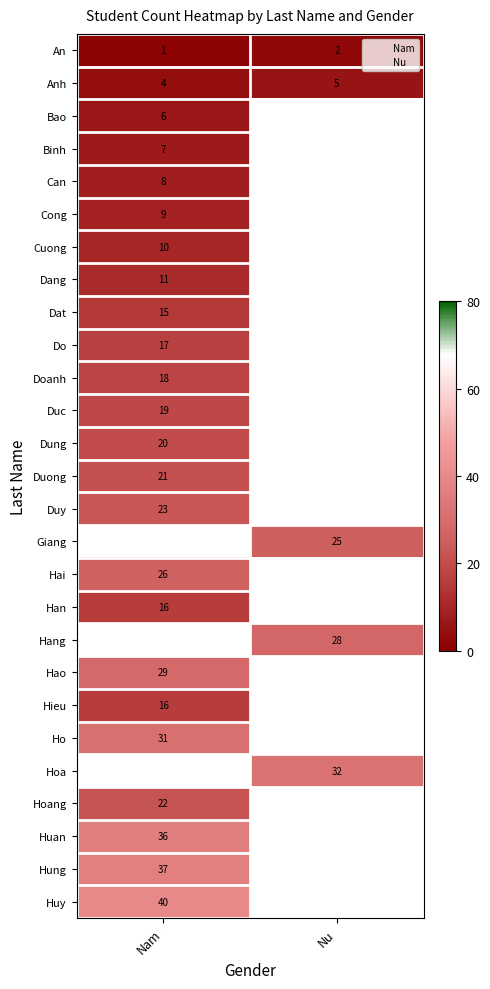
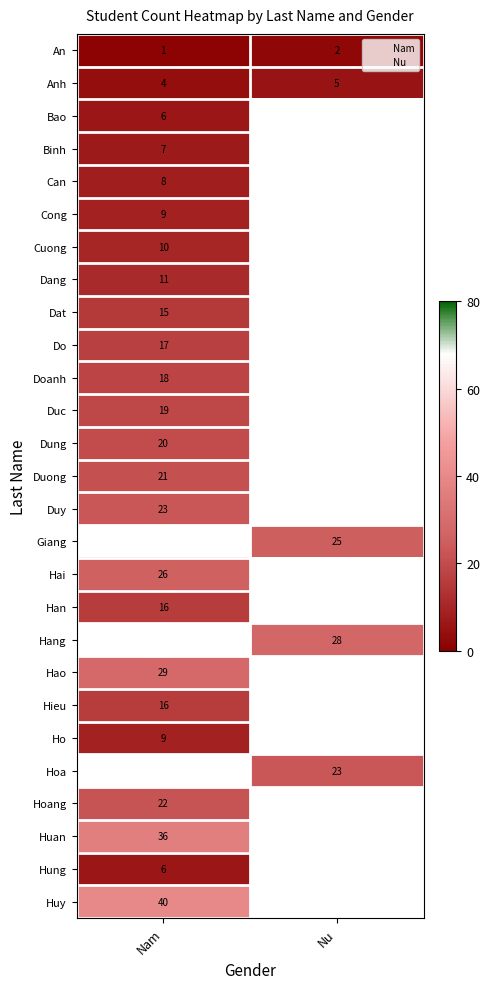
  {
    "Ho": {
-     "Nam": 31
+     "Nam": 9
    },
    "Hoa": {
-     "Nu": 32
+     "Nu": 23
    },
    "Hung": {
-     "Nam": 37
+     "Nam": 6
    }
  }
